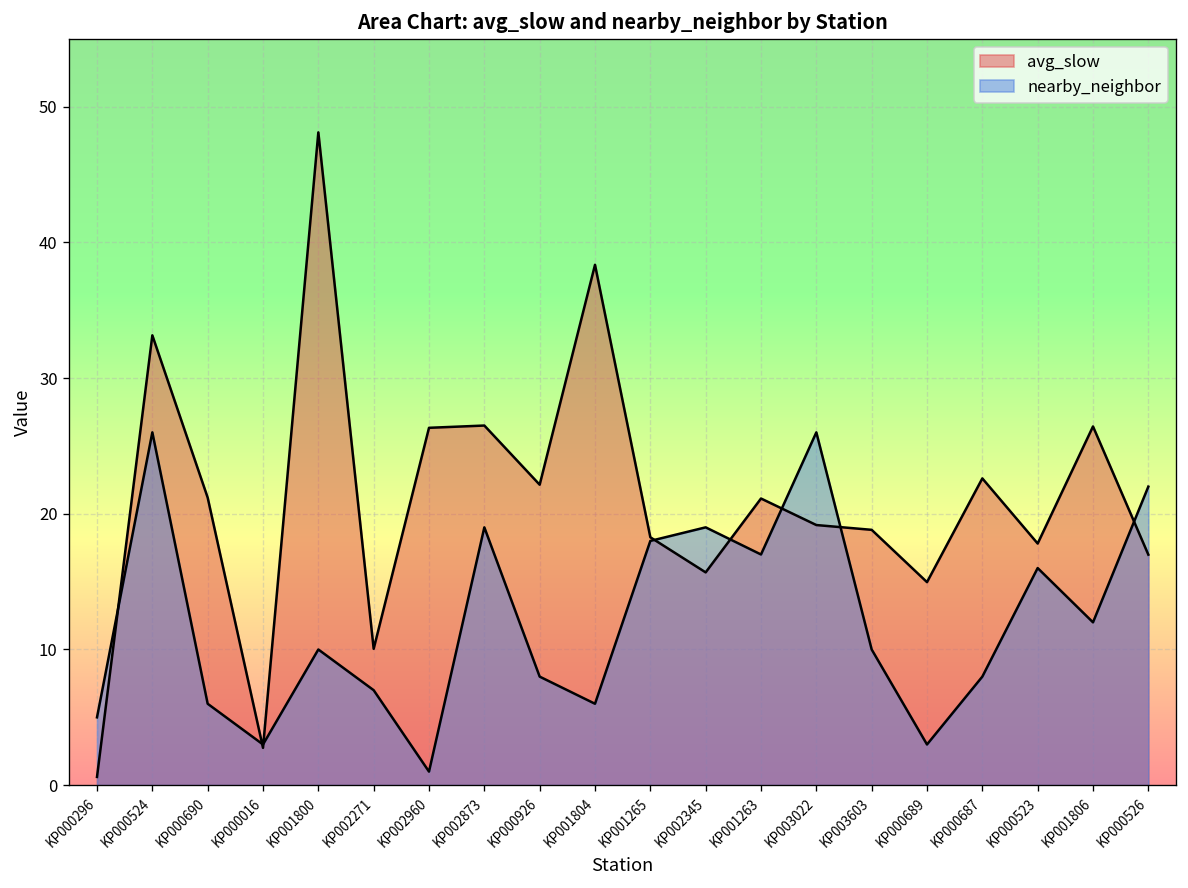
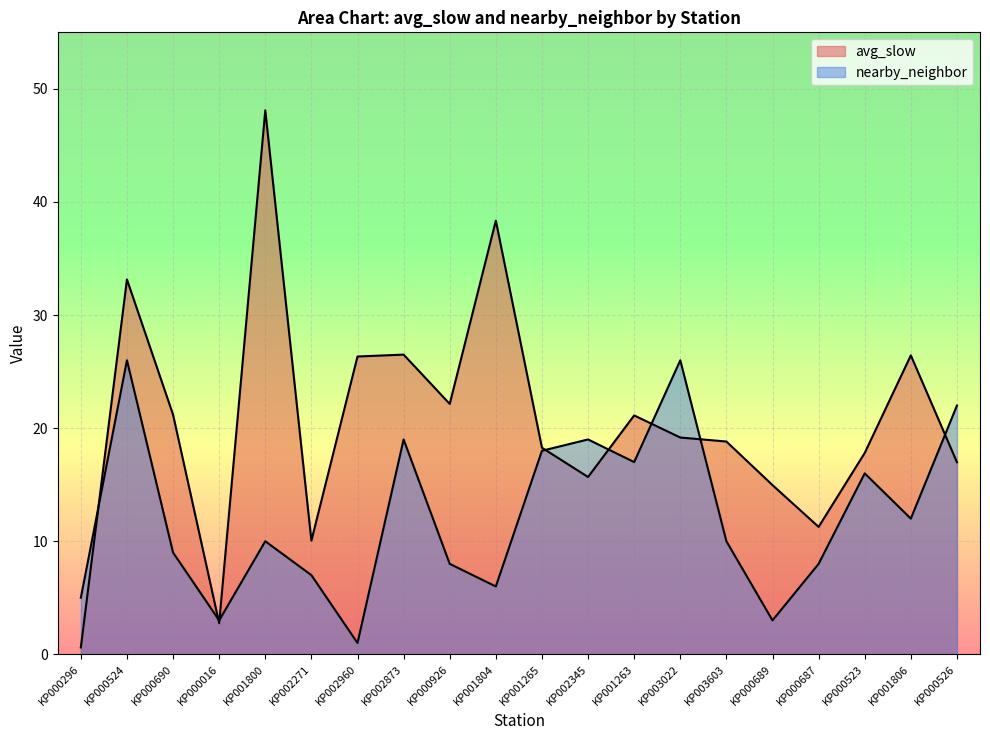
  {
    "avg_slow": {
      "KP000296": 0.6,
      "KP000524": 33.2,
      "KP000690": 21.2,
      "KP000016": 2.8,
      "KP001800": 48.1,
      "KP002271": 10.0,
      "KP002960": 26.3,
      "KP002873": 26.5,
      "KP000926": 22.1,
      "KP001804": 38.3,
      "KP001265": 18.3,
      "KP002345": 15.7,
      "KP001263": 21.1,
      "KP003022": 19.2,
      "KP003603": 18.8,
      "KP000689": 15.0,
-     "KP000687": 22.6,
+     "KP000687": 11.3,
      "KP000523": 17.8,
      "KP001806": 26.4,
      "KP000526": 17.0
    },
    "nearby_neighbor": {
      "KP000296": 5,
      "KP000524": 26,
-     "KP000690": 6,
+     "KP000690": 9,
      "KP000016": 3,
      "KP001800": 10,
      "KP002271": 7,
      "KP002960": 1,
      "KP002873": 19,
      "KP000926": 8,
      "KP001804": 6,
      "KP001265": 18,
      "KP002345": 19,
      "KP001263": 17,
      "KP003022": 26,
      "KP003603": 10,
      "KP000689": 3,
      "KP000687": 8,
      "KP000523": 16,
      "KP001806": 12,
      "KP000526": 22
    }
  }
